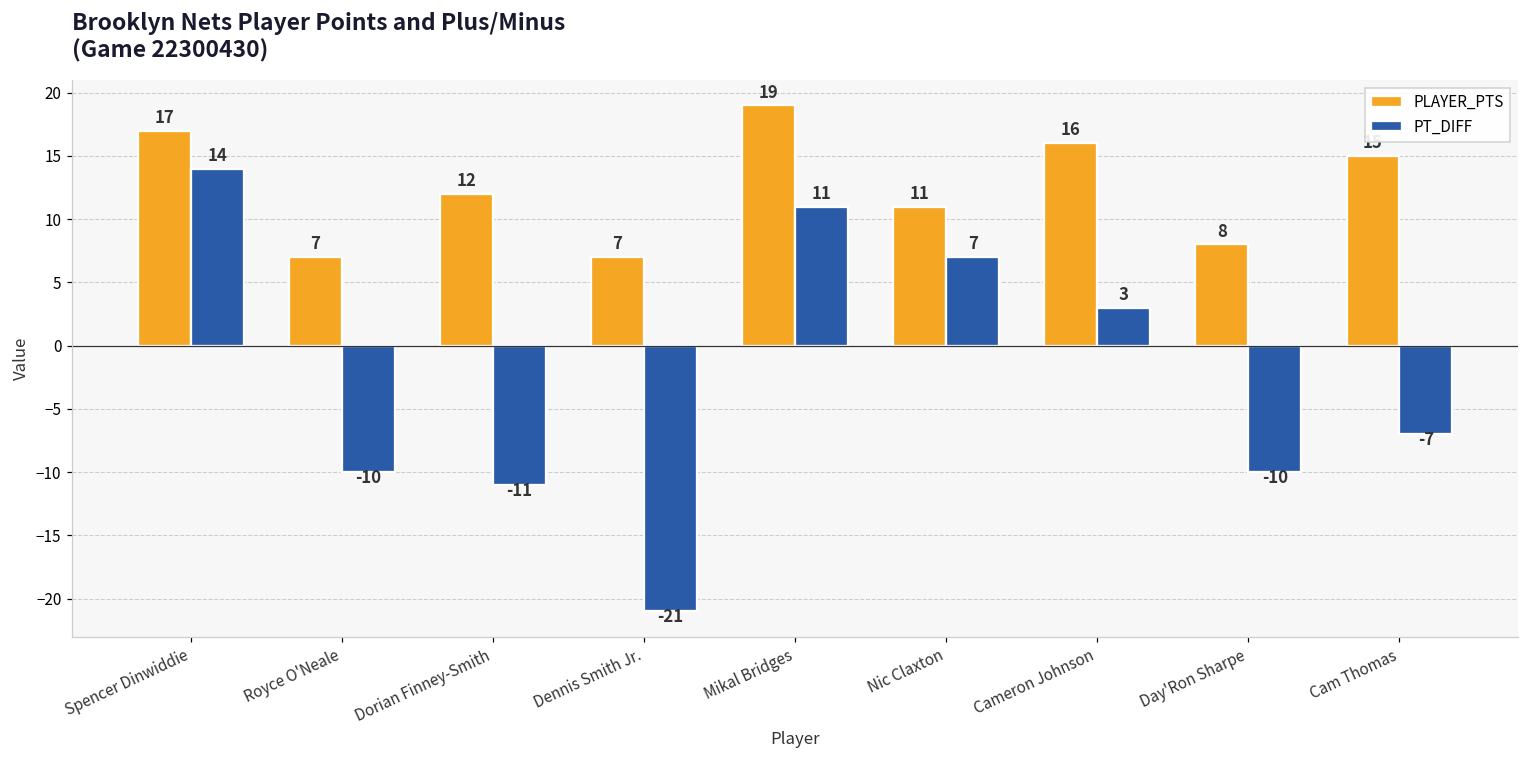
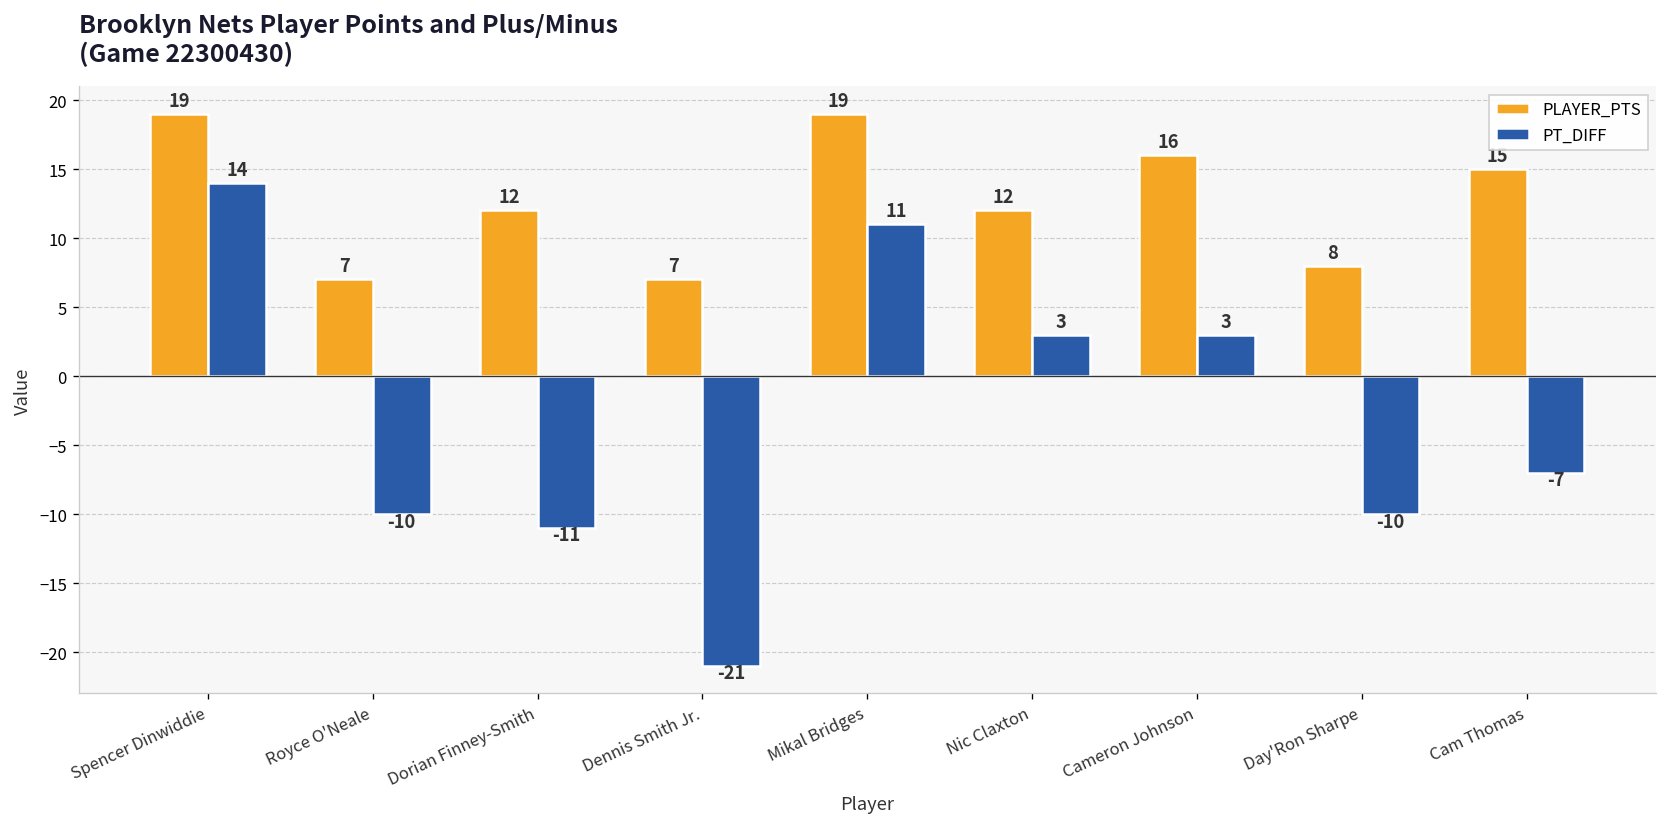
  {
    "PLAYER_PTS": {
-     "Spencer Dinwiddie": 17,
+     "Spencer Dinwiddie": 19,
      "Royce O'Neale": 7,
      "Dorian Finney-Smith": 12,
      "Dennis Smith Jr.": 7,
      "Mikal Bridges": 19,
-     "Nic Claxton": 11,
+     "Nic Claxton": 12,
      "Cameron Johnson": 16,
      "Day'Ron Sharpe": 8
    },
    "PT_DIFF": {
      "Spencer Dinwiddie": 14,
      "Royce O'Neale": -10,
      "Dorian Finney-Smith": -11,
      "Dennis Smith Jr.": -21,
      "Mikal Bridges": 11,
-     "Nic Claxton": 7,
+     "Nic Claxton": 3,
      "Cameron Johnson": 3,
      "Day'Ron Sharpe": -10,
      "Cam Thomas": -7
    }
  }
